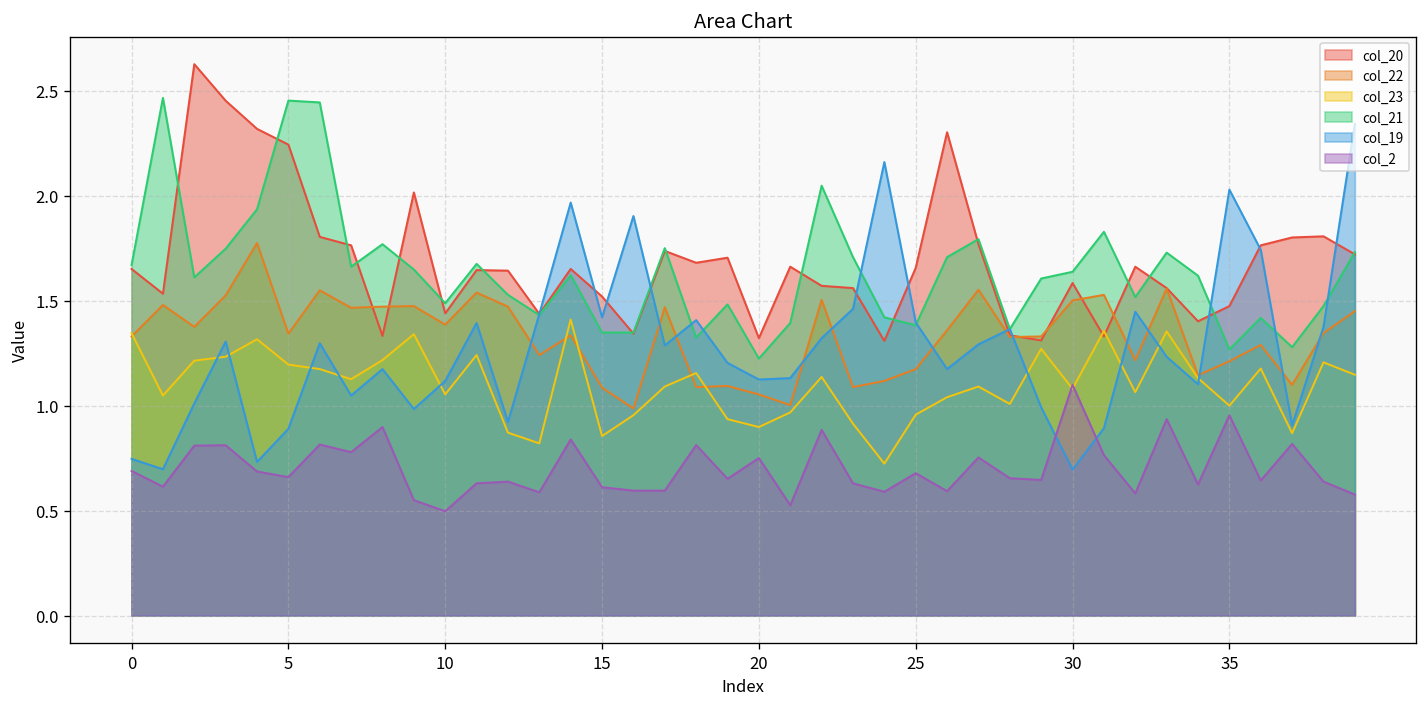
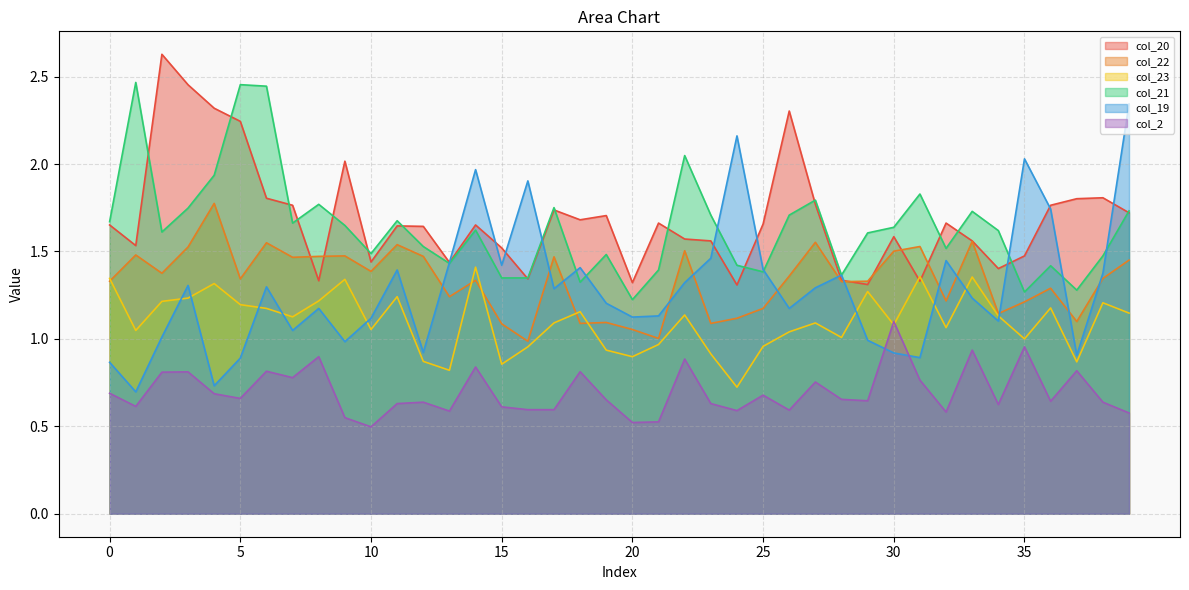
  {
    "col_21": {
      "0": 1.67,
      "5": 2.45,
      "10": 1.49,
      "15": 1.35,
      "20": 1.22,
      "30": 1.64,
      "35": 1.27
    },
    "col_19": {
-     "0": 0.75,
+     "0": 0.87,
      "5": 0.89,
      "10": 1.12,
      "15": 1.42,
      "20": 1.12,
-     "30": 0.70,
+     "30": 0.92,
      "35": 2.03
    },
    "col_2": {
      "0": 0.69,
      "5": 0.66,
      "10": 0.50,
      "15": 0.61,
-     "20": 0.75,
+     "20": 0.52,
      "25": 0.68,
      "30": 1.10,
      "35": 0.95
    }
  }
